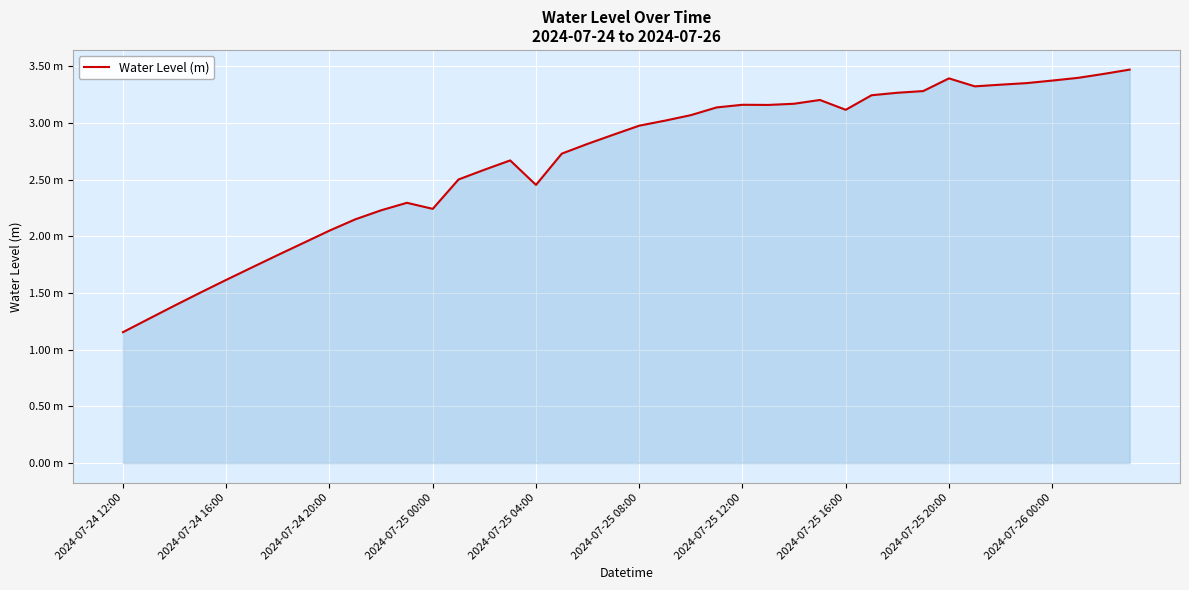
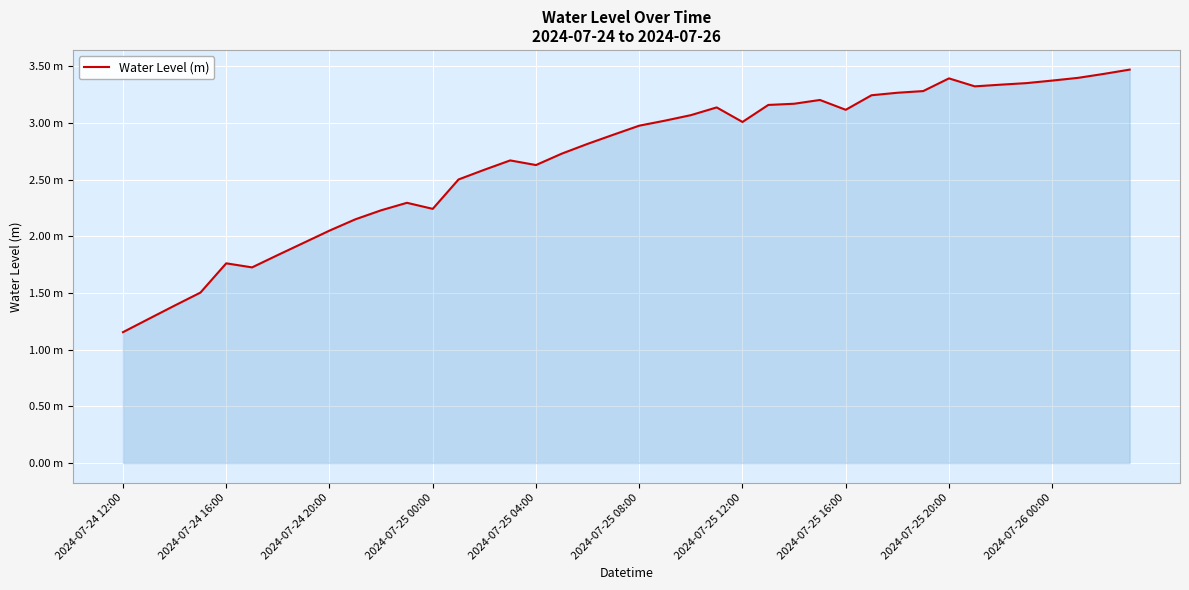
  {
    "2024-07-24 12:00": "1.15 m",
-   "2024-07-24 16:00": "1.62 m",
+   "2024-07-24 16:00": "1.76 m",
    "2024-07-24 20:00": "2.05 m",
    "2024-07-25 00:00": "2.24 m",
-   "2024-07-25 04:00": "2.45 m",
+   "2024-07-25 04:00": "2.63 m",
    "2024-07-25 08:00": "2.98 m",
-   "2024-07-25 12:00": "3.16 m",
+   "2024-07-25 12:00": "3.01 m",
    "2024-07-25 16:00": "3.12 m",
    "2024-07-25 20:00": "3.39 m",
    "2024-07-26 00:00": "3.37 m"
  }
